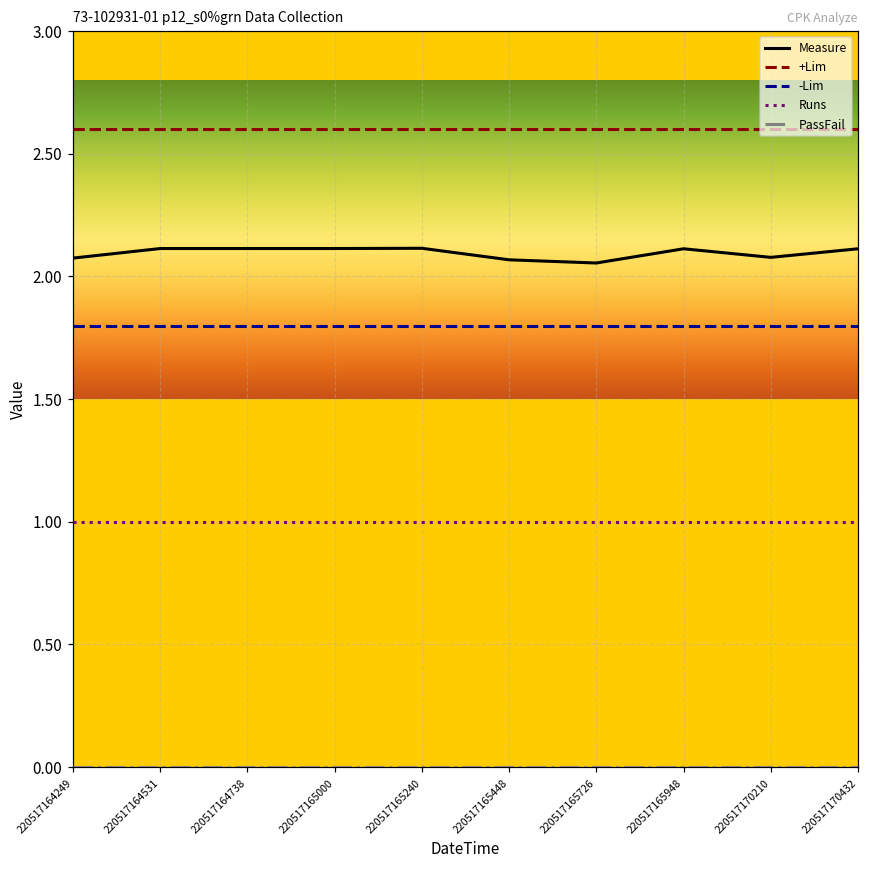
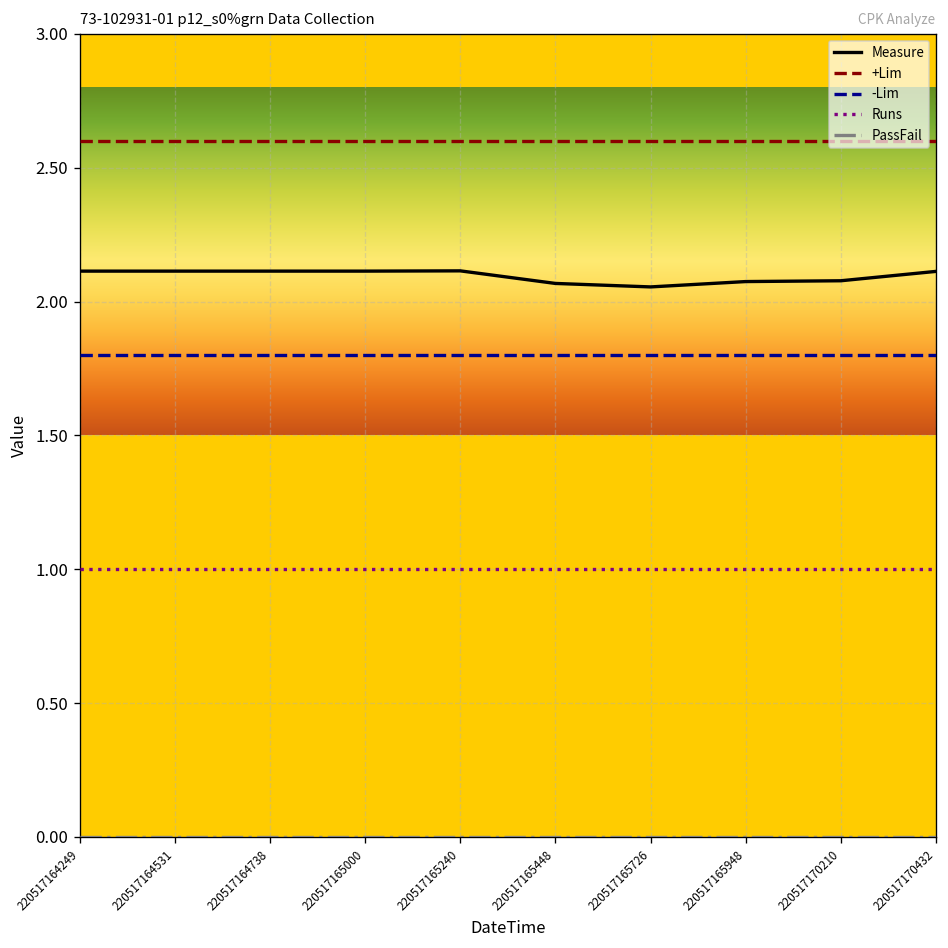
  {
    "Measure": {
-     "220517164249": 2.08,
+     "220517164249": 2.11,
      "220517164531": 2.11,
      "220517164738": 2.11,
      "220517165000": 2.11,
      "220517165240": 2.12,
      "220517165448": 2.07,
      "220517165726": 2.06,
-     "220517165948": 2.11,
+     "220517165948": 2.08,
      "220517170210": 2.08,
      "220517170432": 2.11
    },
    "+Lim": {
      "220517164249": 2.60,
      "220517164531": 2.60,
      "220517164738": 2.60,
      "220517165000": 2.60,
      "220517165240": 2.60,
      "220517165448": 2.60,
      "220517165726": 2.60,
      "220517165948": 2.60,
      "220517170210": 2.60,
      "220517170432": 2.60
    },
    "-Lim": {
      "220517164249": 1.80,
      "220517164531": 1.80,
      "220517164738": 1.80,
      "220517165000": 1.80,
      "220517165240": 1.80,
      "220517165448": 1.80,
      "220517165726": 1.80,
      "220517165948": 1.80,
      "220517170210": 1.80,
      "220517170432": 1.80
    },
    "Runs": {
      "220517164249": 1.00,
      "220517164531": 1.00,
      "220517164738": 1.00,
      "220517165000": 1.00,
      "220517165240": 1.00,
      "220517165448": 1.00,
      "220517165726": 1.00,
      "220517165948": 1.00,
      "220517170210": 1.00,
      "220517170432": 1.00
    },
    "PassFail": {
      "220517164249": 0.00,
      "220517164531": 0.00,
      "220517164738": 0.00,
      "220517165000": 0.00,
      "220517165240": 0.00,
      "220517165448": 0.00,
      "220517165726": 0.00,
      "220517165948": 0.00,
      "220517170210": 0.00,
      "220517170432": 0.00
    }
  }
